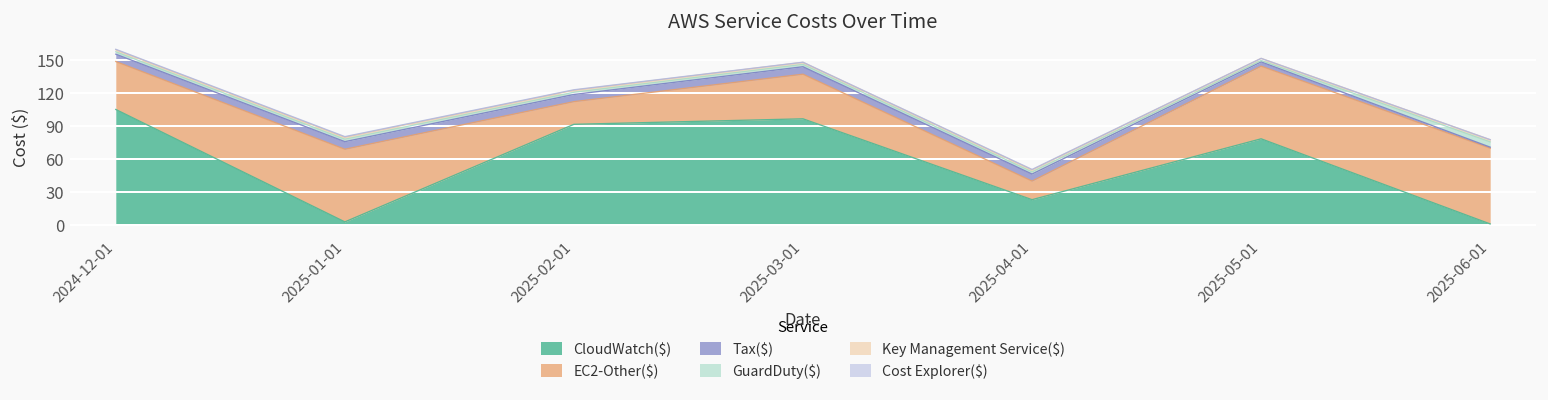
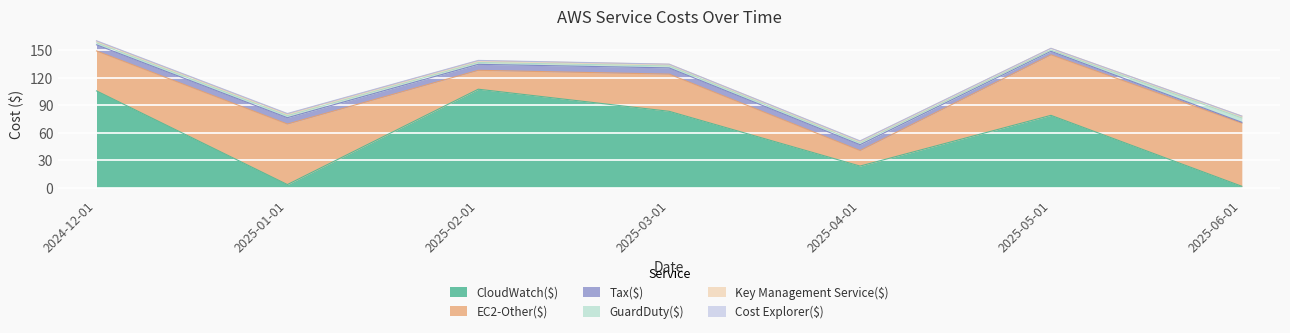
  {
    "CloudWatch($)": {
      "2024-12-01": 110,
      "2025-01-01": 0,
-     "2025-02-01": 90,
-     "2025-03-01": 100,
+     "2025-02-01": 110,
+     "2025-03-01": 80,
      "2025-04-01": 20,
      "2025-05-01": 80,
      "2025-06-01": 0
    },
    "EC2-Other($)": {
      "2024-12-01": 40,
      "2025-01-01": 70,
      "2025-02-01": 20,
      "2025-03-01": 40,
      "2025-04-01": 20,
      "2025-05-01": 70
    }
  }
